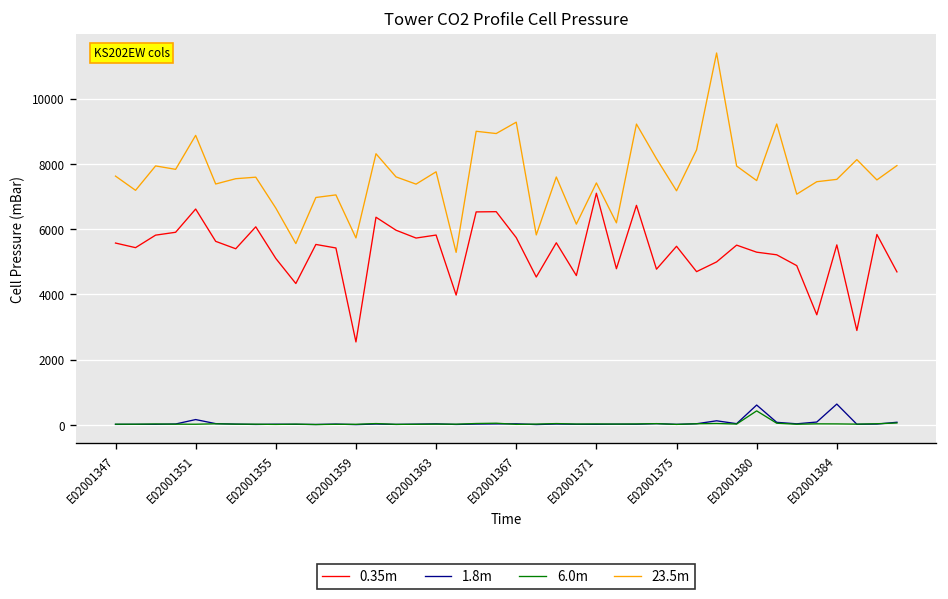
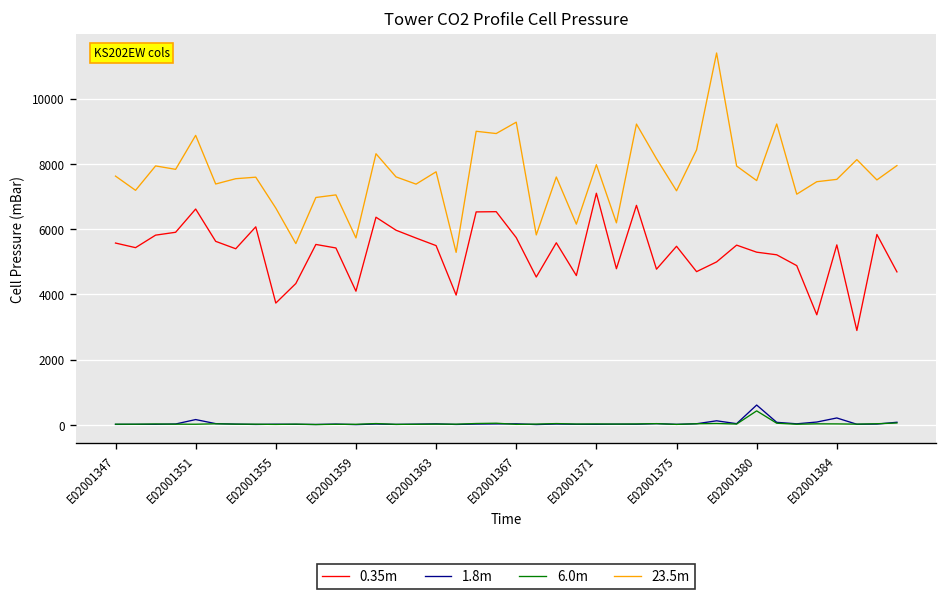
  {
    "0.35m": {
      "E02001347": 5600,
      "E02001351": 6600,
-     "E02001355": 5100,
-     "E02001359": 2500,
-     "E02001363": 5800,
+     "E02001355": 3700,
+     "E02001359": 4100,
+     "E02001363": 5500,
      "E02001367": 5700,
      "E02001371": 7100,
      "E02001375": 5500,
      "E02001380": 5300,
      "E02001384": 5500
    },
    "1.8m": {
      "E02001351": 200,
      "E02001380": 600,
-     "E02001384": 600
+     "E02001384": 200
    },
    "6.0m": {
      "E02001351": 0,
      "E02001380": 400,
      "E02001384": 0
    },
    "23.5m": {
      "E02001347": 7600,
      "E02001351": 8900,
      "E02001355": 6600,
      "E02001359": 5700,
      "E02001363": 7800,
      "E02001367": 9300,
-     "E02001371": 7400,
+     "E02001371": 8000,
      "E02001375": 7200,
      "E02001380": 7500,
      "E02001384": 7500
    }
  }
